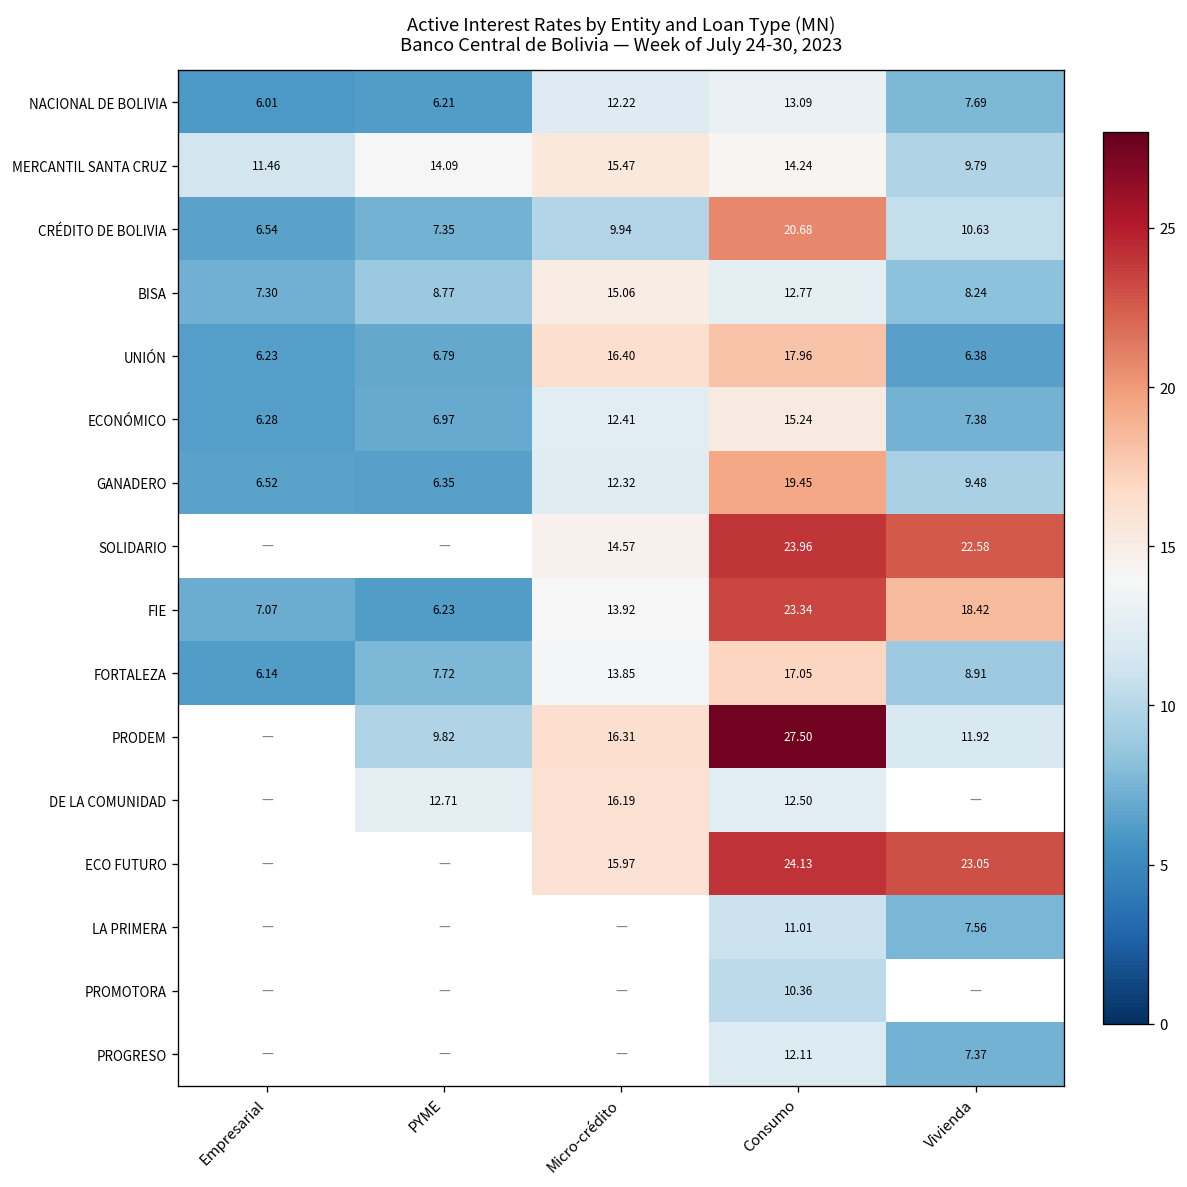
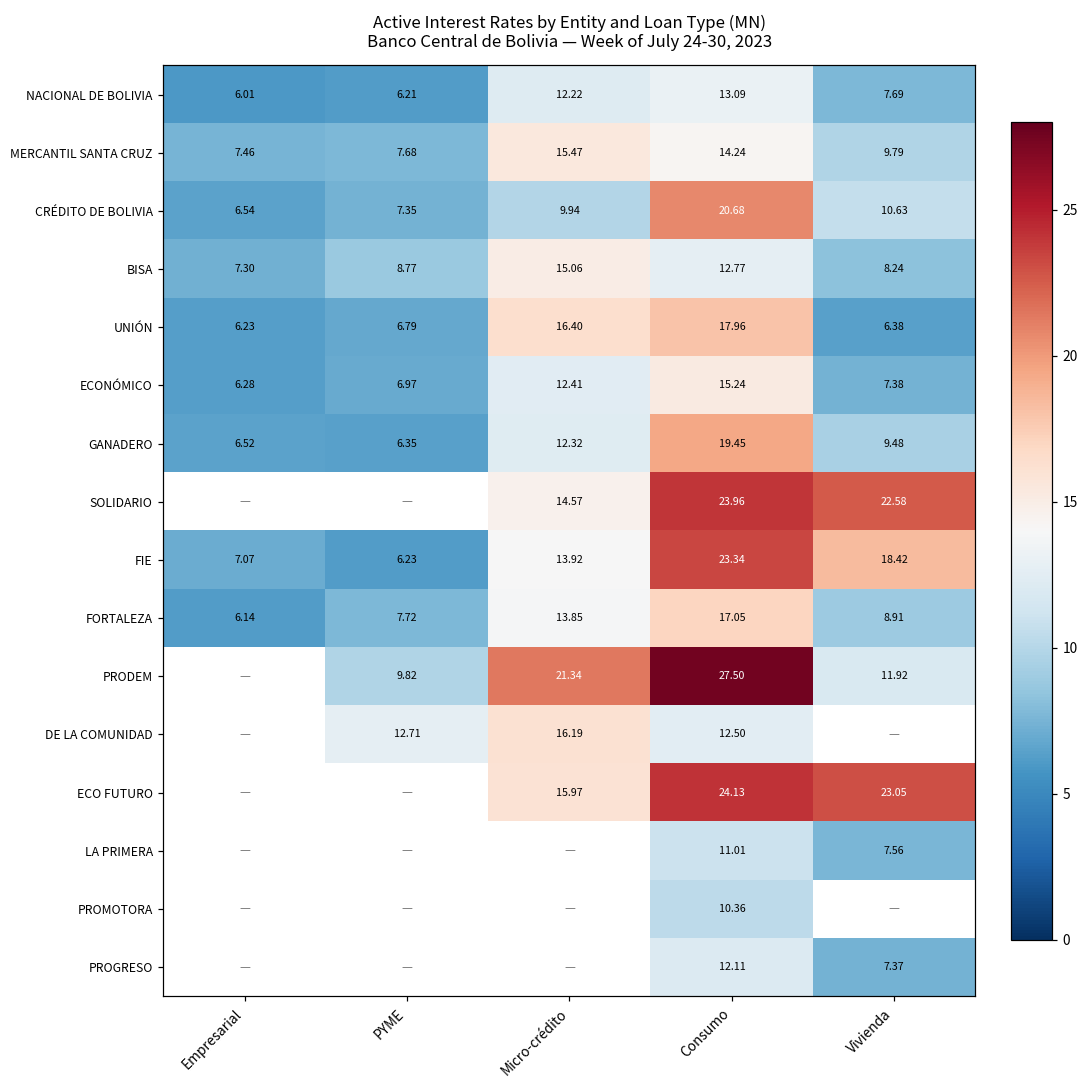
  {
    "NACIONAL DE BOLIVIA": {
      "Empresarial": 6.01,
      "PYME": 6.21,
      "Micro-crédito": 12.22,
      "Consumo": 13.09,
      "Vivienda": 7.69
    },
    "MERCANTIL SANTA CRUZ": {
-     "Empresarial": 11.46,
-     "PYME": 14.09,
+     "Empresarial": 7.46,
+     "PYME": 7.68,
      "Micro-crédito": 15.47,
      "Consumo": 14.24,
      "Vivienda": 9.79
    },
    "CRÉDITO DE BOLIVIA": {
      "Empresarial": 6.54,
      "PYME": 7.35,
      "Micro-crédito": 9.94,
      "Consumo": 20.68,
      "Vivienda": 10.63
    },
    "BISA": {
      "Empresarial": 7.30,
      "PYME": 8.77,
      "Micro-crédito": 15.06,
      "Consumo": 12.77,
      "Vivienda": 8.24
    },
    "UNIÓN": {
      "Empresarial": 6.23,
      "PYME": 6.79,
      "Micro-crédito": 16.40,
      "Consumo": 17.96,
      "Vivienda": 6.38
    },
    "ECONÓMICO": {
      "Empresarial": 6.28,
      "PYME": 6.97,
      "Micro-crédito": 12.41,
      "Consumo": 15.24,
      "Vivienda": 7.38
    },
    "GANADERO": {
      "Empresarial": 6.52,
      "PYME": 6.35,
      "Micro-crédito": 12.32,
      "Consumo": 19.45,
      "Vivienda": 9.48
    },
    "SOLIDARIO": {
      "Micro-crédito": 14.57,
      "Consumo": 23.96,
      "Vivienda": 22.58
    },
    "FIE": {
      "Empresarial": 7.07,
      "PYME": 6.23,
      "Micro-crédito": 13.92,
      "Consumo": 23.34,
      "Vivienda": 18.42
    },
    "FORTALEZA": {
      "Empresarial": 6.14,
      "PYME": 7.72,
      "Micro-crédito": 13.85,
      "Consumo": 17.05,
      "Vivienda": 8.91
    },
    "PRODEM": {
      "PYME": 9.82,
-     "Micro-crédito": 16.31,
+     "Micro-crédito": 21.34,
      "Consumo": 27.50,
      "Vivienda": 11.92
    },
    "DE LA COMUNIDAD": {
      "PYME": 12.71,
      "Micro-crédito": 16.19,
      "Consumo": 12.50
    },
    "ECO FUTURO": {
      "Micro-crédito": 15.97,
      "Consumo": 24.13,
      "Vivienda": 23.05
    },
    "LA PRIMERA": {
      "Consumo": 11.01,
      "Vivienda": 7.56
    },
    "PROMOTORA": {
      "Consumo": 10.36
    },
    "PROGRESO": {
      "Consumo": 12.11,
      "Vivienda": 7.37
    }
  }
